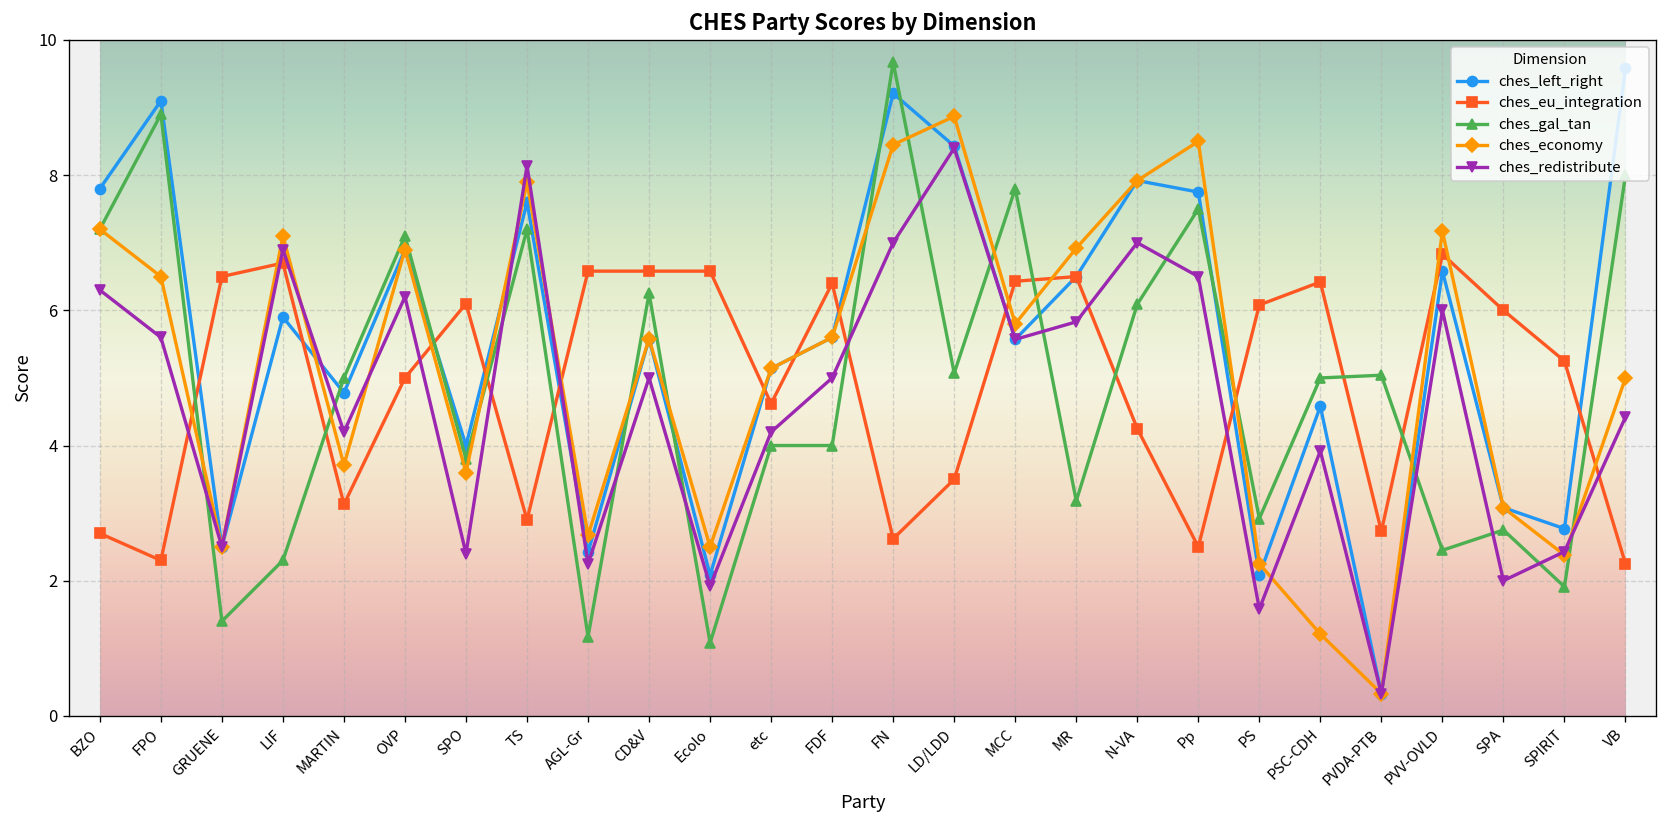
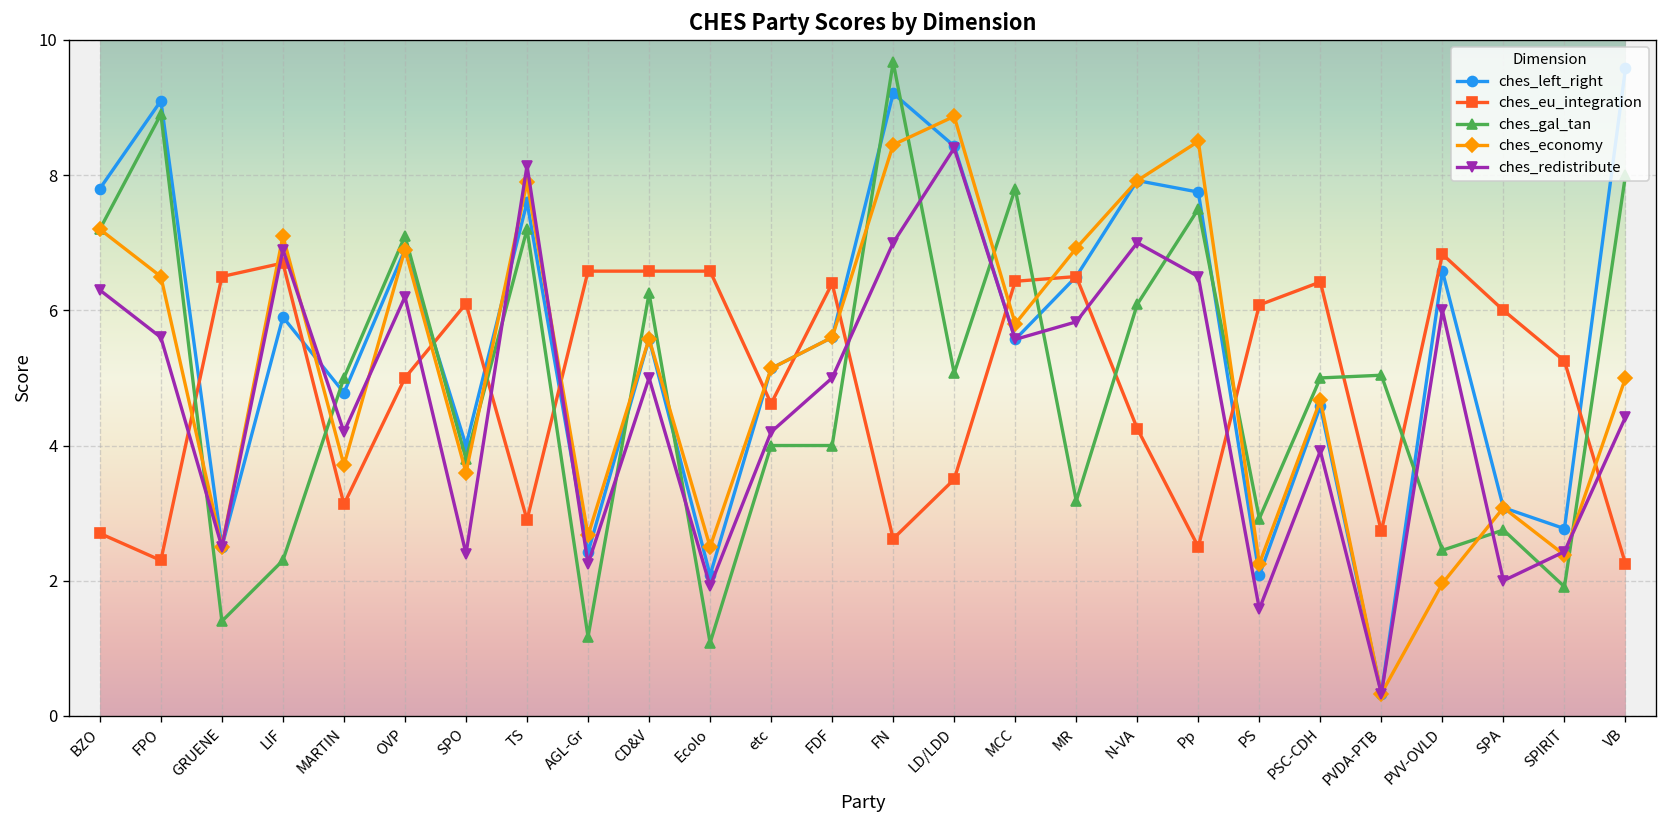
  {
    "ches_left_right": {
      "BZO": 7.8,
      "FPO": 9.1,
      "LIF": 5.9,
      "MARTIN": 4.8,
      "SPO": 4.0,
      "TS": 7.6,
      "AGL-Gr": 2.4,
      "Ecolo": 2.1,
      "FN": 9.2,
      "Pp": 7.8,
      "PS": 2.1,
      "PSC-CDH": 4.6,
      "PVV-OVLD": 6.6,
      "SPIRIT": 2.8
    },
    "ches_eu_integration": {
      "BZO": 2.7,
      "FPO": 2.3,
      "GRUENE": 6.5,
      "LIF": 6.7,
      "MARTIN": 3.1,
      "OVP": 5.0,
      "SPO": 6.1,
      "TS": 2.9,
      "AGL-Gr": 6.6,
      "CD&V": 6.6,
      "Ecolo": 6.6,
      "etc": 4.6,
      "FDF": 6.4,
      "FN": 2.6,
      "LD/LDD": 3.5,
      "MCC": 6.4,
      "N-VA": 4.3,
      "Pp": 2.5,
      "PS": 6.1,
      "PSC-CDH": 6.4,
      "PVDA-PTB": 2.7,
      "PVV-OVLD": 6.8,
      "SPA": 6.0,
      "SPIRIT": 5.3,
      "VB": 2.3
    },
    "ches_gal_tan": {
      "FPO": 8.9,
      "GRUENE": 1.4,
      "LIF": 2.3,
      "MARTIN": 5.0,
      "OVP": 7.1,
      "SPO": 3.8,
      "TS": 7.2,
      "AGL-Gr": 1.2,
      "CD&V": 6.3,
      "Ecolo": 1.1,
      "etc": 4.0,
      "FDF": 4.0,
      "FN": 9.7,
      "LD/LDD": 5.1,
      "MCC": 7.8,
      "MR": 3.2,
      "N-VA": 6.1,
      "Pp": 7.5,
      "PS": 2.9,
      "PSC-CDH": 5.0,
      "PVDA-PTB": 5.0,
      "PVV-OVLD": 2.5,
      "SPA": 2.8,
      "SPIRIT": 1.9
    },
    "ches_economy": {
      "FPO": 6.5,
      "LIF": 7.1,
      "MARTIN": 3.7,
      "SPO": 3.6,
      "TS": 7.9,
      "AGL-Gr": 2.7,
      "Ecolo": 2.5,
      "FN": 8.5,
      "LD/LDD": 8.9,
      "MCC": 5.8,
      "MR": 6.9,
      "Pp": 8.5,
      "PS": 2.3,
-     "PSC-CDH": 1.2,
-     "PVV-OVLD": 7.2,
+     "PSC-CDH": 4.7,
+     "PVV-OVLD": 2.0,
      "SPIRIT": 2.4,
      "VB": 5.0
    },
    "ches_redistribute": {
      "BZO": 6.3,
      "FPO": 5.6,
      "LIF": 6.9,
      "MARTIN": 4.2,
      "OVP": 6.2,
      "SPO": 2.4,
      "TS": 8.1,
      "AGL-Gr": 2.3,
      "CD&V": 5.0,
      "Ecolo": 1.9,
      "etc": 4.2,
      "FDF": 5.0,
      "FN": 7.0,
      "MR": 5.8,
      "N-VA": 7.0,
      "Pp": 6.5,
      "PS": 1.6,
      "PSC-CDH": 3.9,
      "PVV-OVLD": 6.0,
      "SPA": 2.0,
      "SPIRIT": 2.4,
      "VB": 4.4
    }
  }
